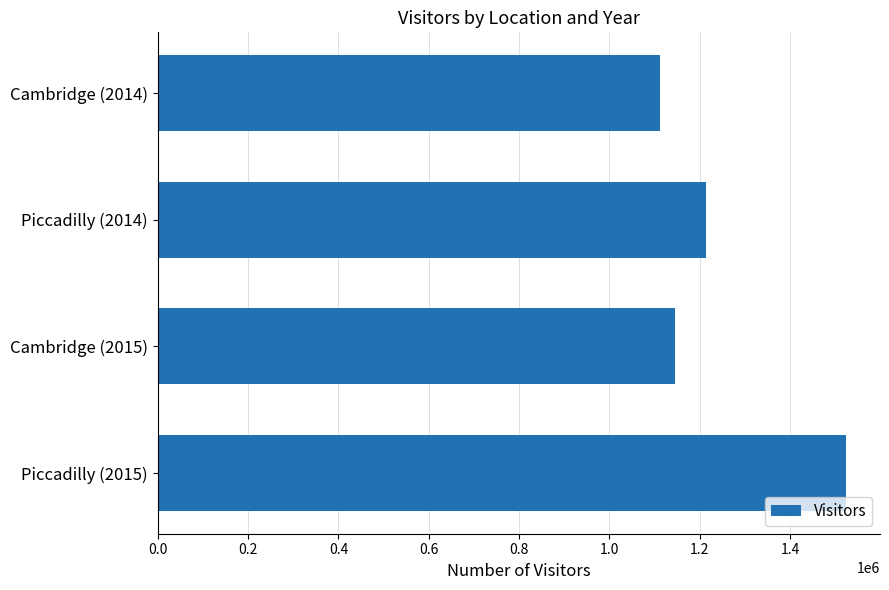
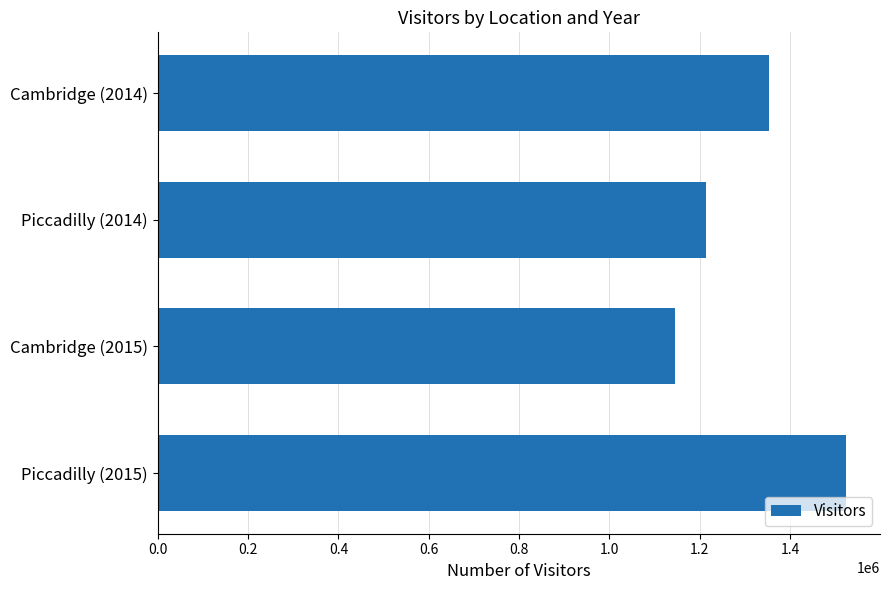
  {
-   "Cambridge (2014)": 1110000,
+   "Cambridge (2014)": 1350000,
    "Piccadilly (2014)": 1210000,
    "Cambridge (2015)": 1150000,
    "Piccadilly (2015)": 1520000
  }
